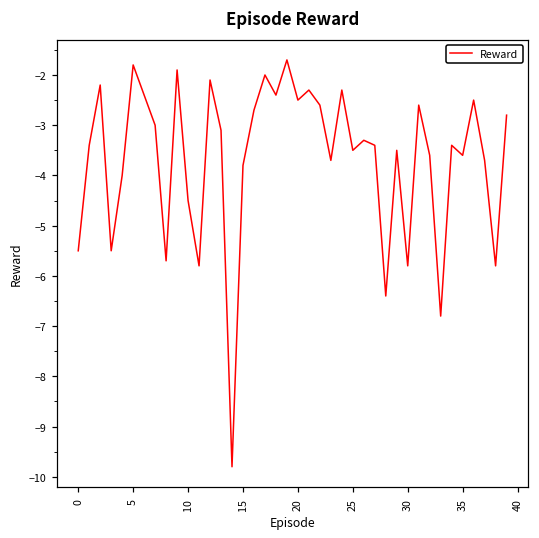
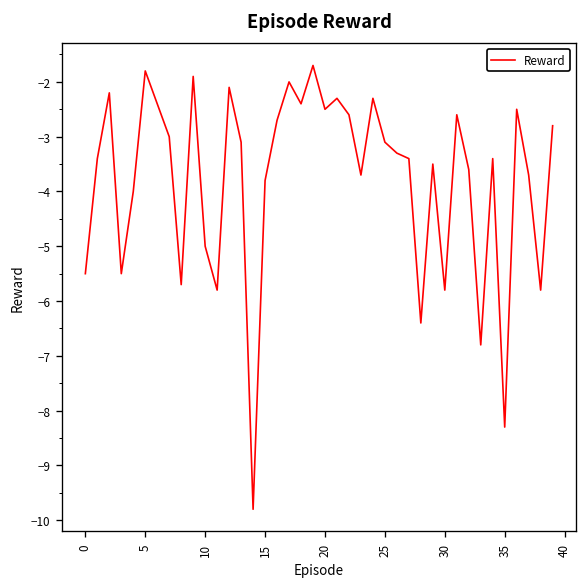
  {
    "0": -5.5,
    "5": -1.8,
-   "10": -4.5,
+   "10": -5.0,
    "15": -3.8,
    "20": -2.5,
-   "25": -3.5,
+   "25": -3.1,
    "30": -5.8,
-   "35": -3.6
+   "35": -8.3
  }
